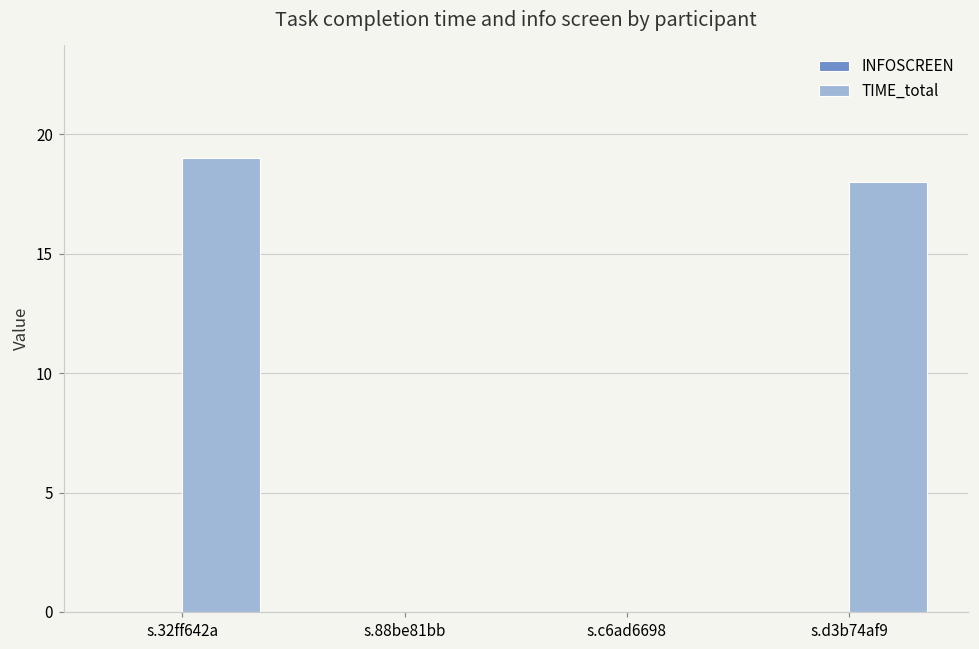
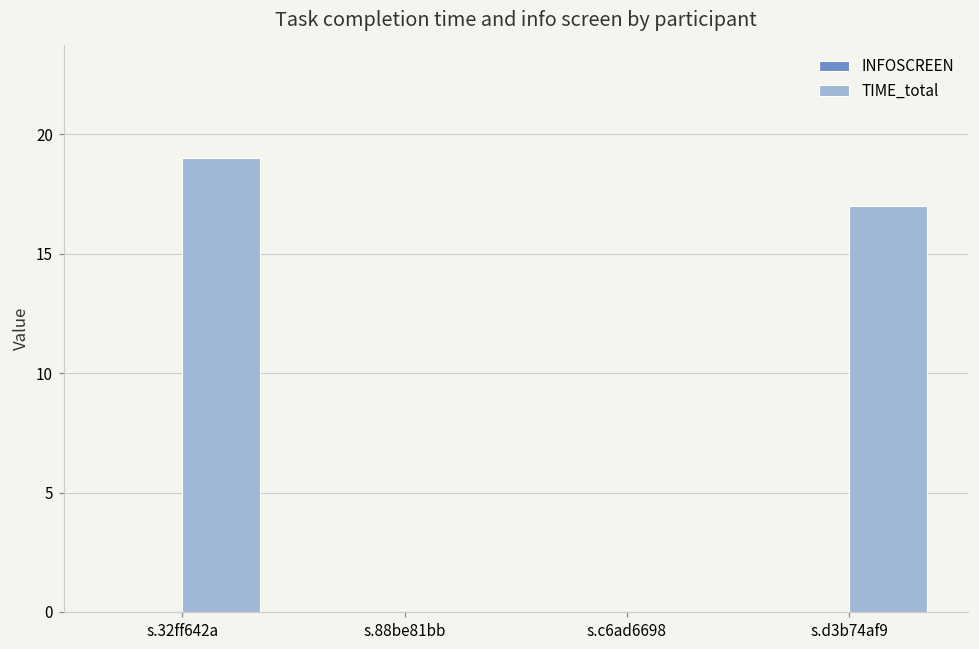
  {
    "INFOSCREEN": {
      "s.32ff642a": 0,
      "s.88be81bb": 0,
      "s.c6ad6698": 0,
      "s.d3b74af9": 0
    },
    "TIME_total": {
      "s.32ff642a": 19,
      "s.88be81bb": 0,
      "s.c6ad6698": 0,
-     "s.d3b74af9": 18
+     "s.d3b74af9": 17
    }
  }
